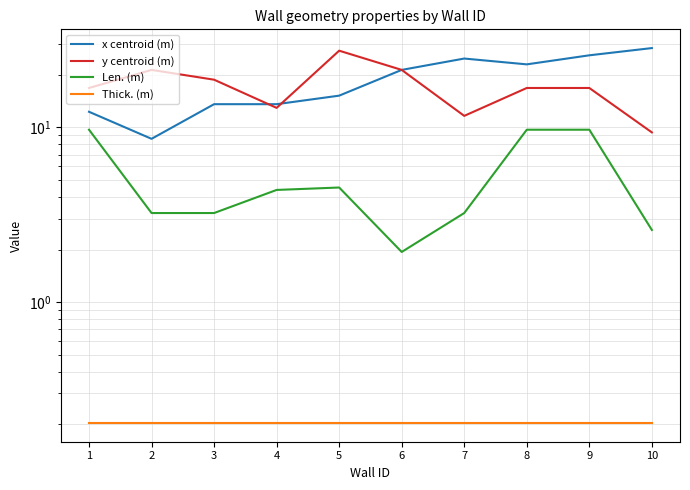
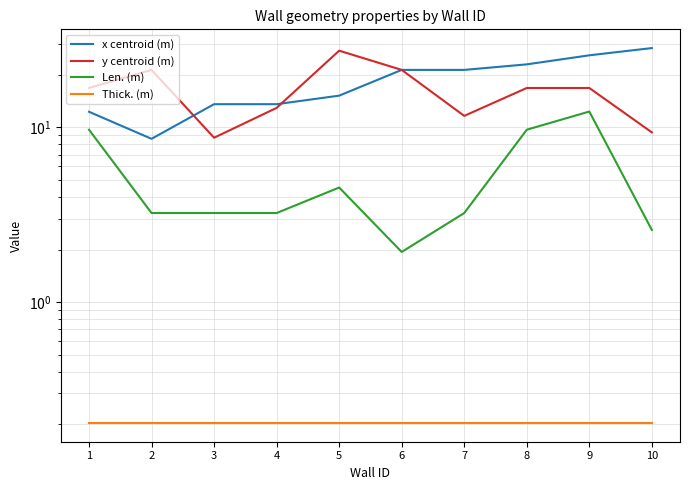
  {
    "x centroid (m)": {
      "1": 12,
      "2": 9,
      "3": 14,
      "4": 14,
      "5": 15,
-     "7": 25,
+     "7": 21,
      "8": 23,
      "9": 26,
      "10": 28
    },
    "y centroid (m)": {
-     "3": 19,
+     "3": 9,
      "4": 13,
      "5": 28,
      "7": 12,
      "8": 17,
      "9": 17,
      "10": 9
    },
    "Len. (m)": {
      "1": 10,
      "2": 3.2,
      "3": 3.2,
-     "4": 4.4,
+     "4": 3.2,
      "5": 4.5,
      "6": 1.9,
      "7": 3.2,
      "8": 10,
-     "9": 10,
+     "9": 12,
      "10": 2.6
    },
    "Thick. (m)": {
      "1": 0.2,
      "2": 0.2,
      "3": 0.2,
      "4": 0.2,
      "5": 0.2,
      "6": 0.2,
      "7": 0.2,
      "8": 0.2,
      "9": 0.2,
      "10": 0.2
    }
  }
